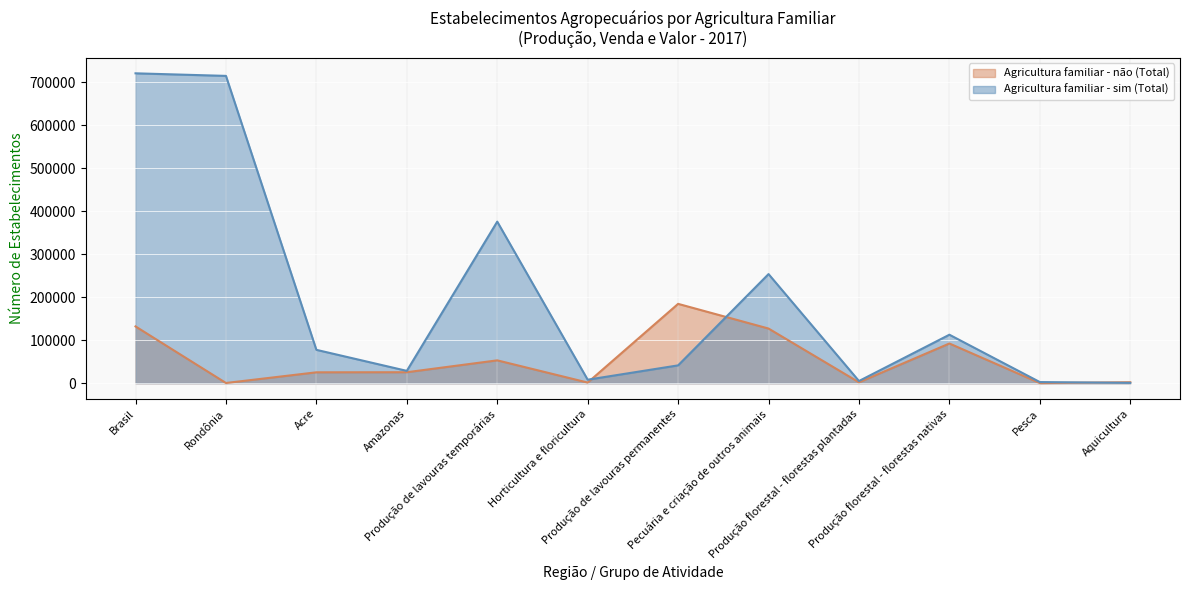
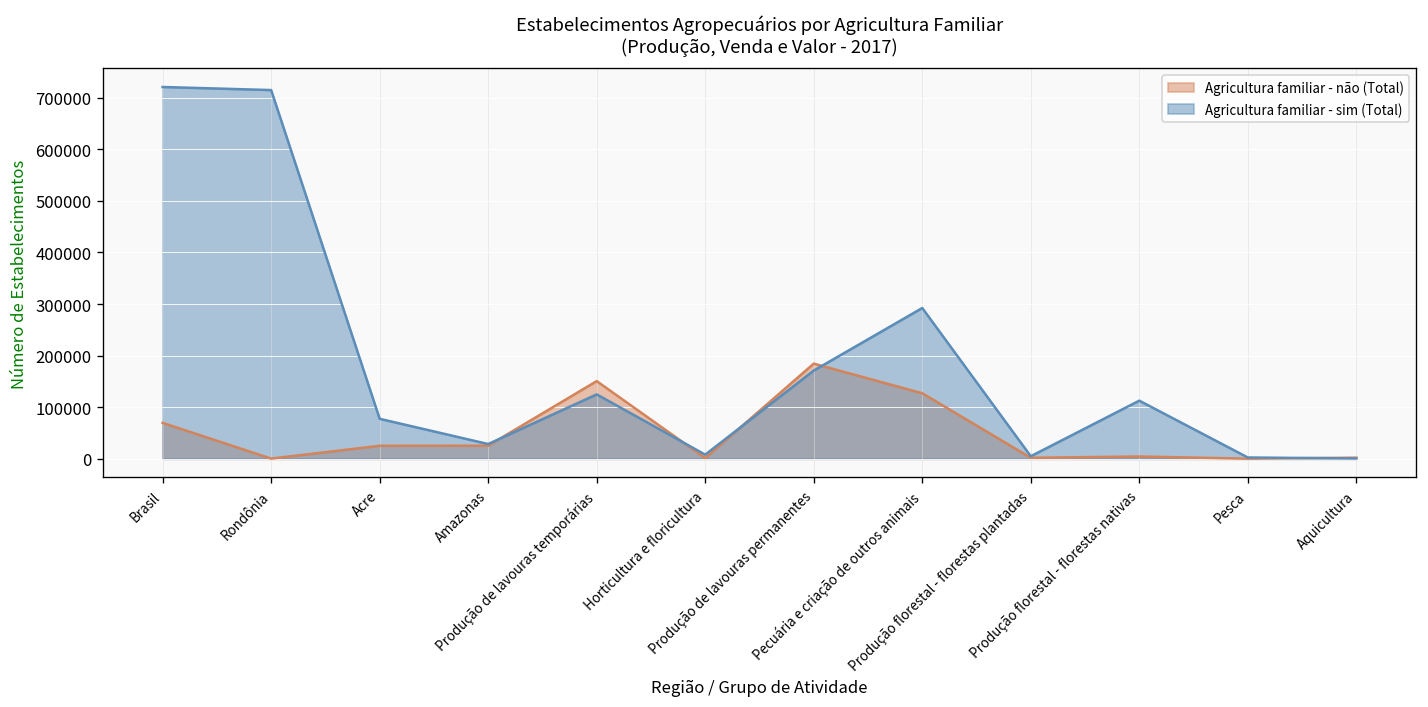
  {
    "Agricultura familiar - não (Total)": {
-     "Brasil": 130000,
+     "Brasil": 70000,
      "Rondônia": 0,
      "Acre": 30000,
-     "Produção de lavouras temporárias": 50000,
+     "Produção de lavouras temporárias": 150000,
      "Horticultura e floricultura": 0,
      "Produção de lavouras permanentes": 180000,
      "Pecuária e criação de outros animais": 130000,
-     "Produção florestal - florestas nativas": 90000
+     "Produção florestal - florestas nativas": 0
    },
    "Agricultura familiar - sim (Total)": {
      "Brasil": 720000,
      "Rondônia": 710000,
      "Acre": 80000,
-     "Produção de lavouras temporárias": 380000,
+     "Produção de lavouras temporárias": 120000,
      "Horticultura e floricultura": 10000,
-     "Produção de lavouras permanentes": 40000,
-     "Pecuária e criação de outros animais": 250000,
+     "Produção de lavouras permanentes": 170000,
+     "Pecuária e criação de outros animais": 290000,
      "Produção florestal - florestas nativas": 110000
    }
  }
